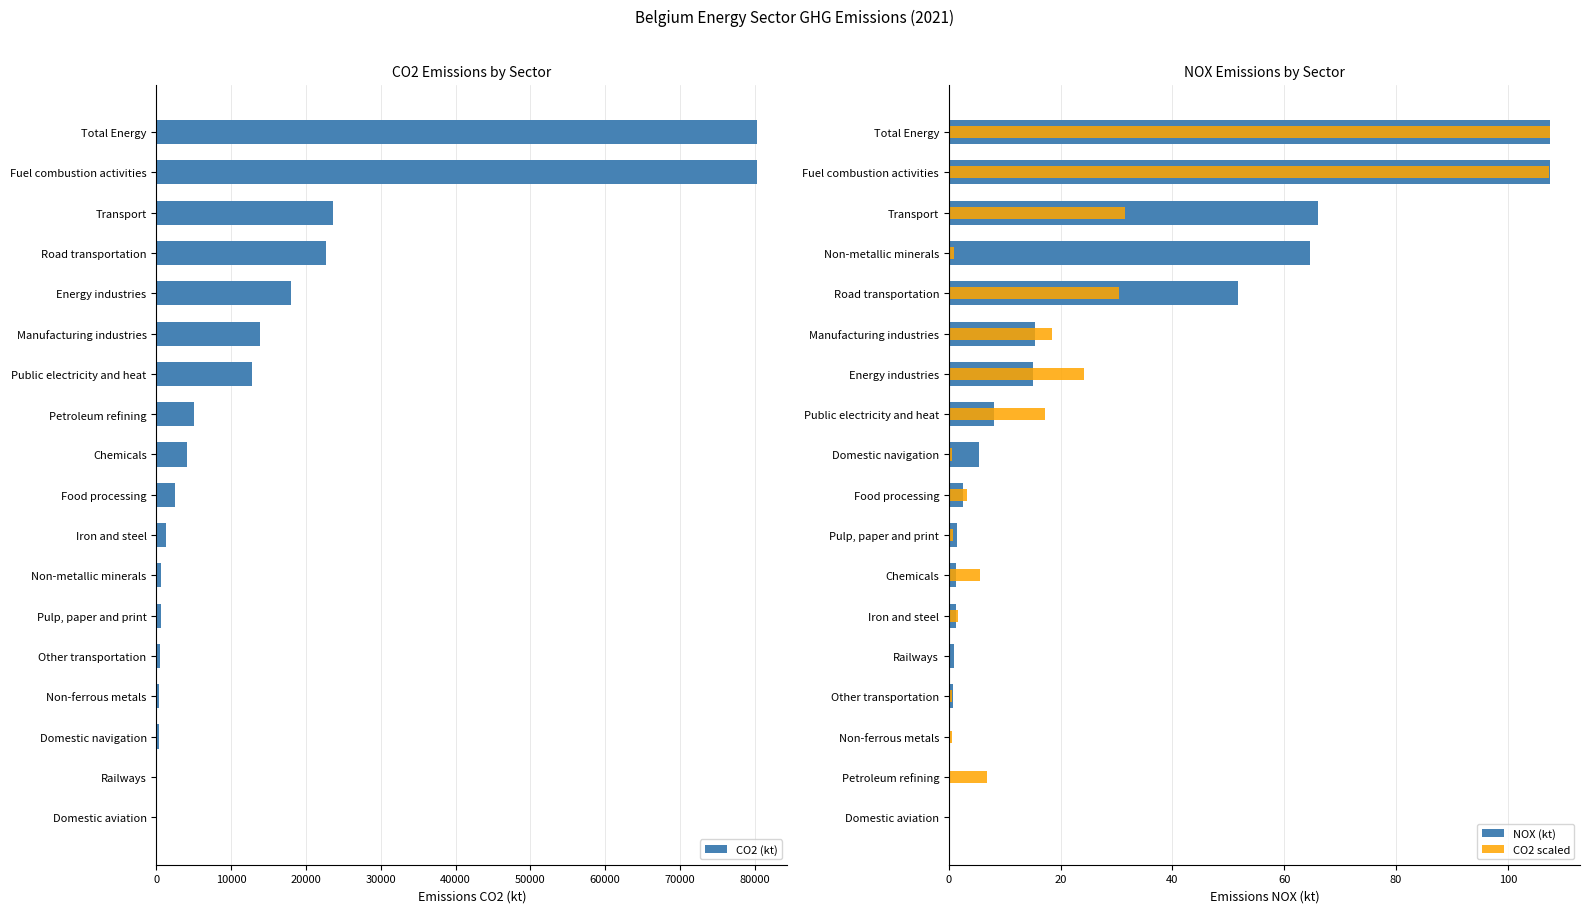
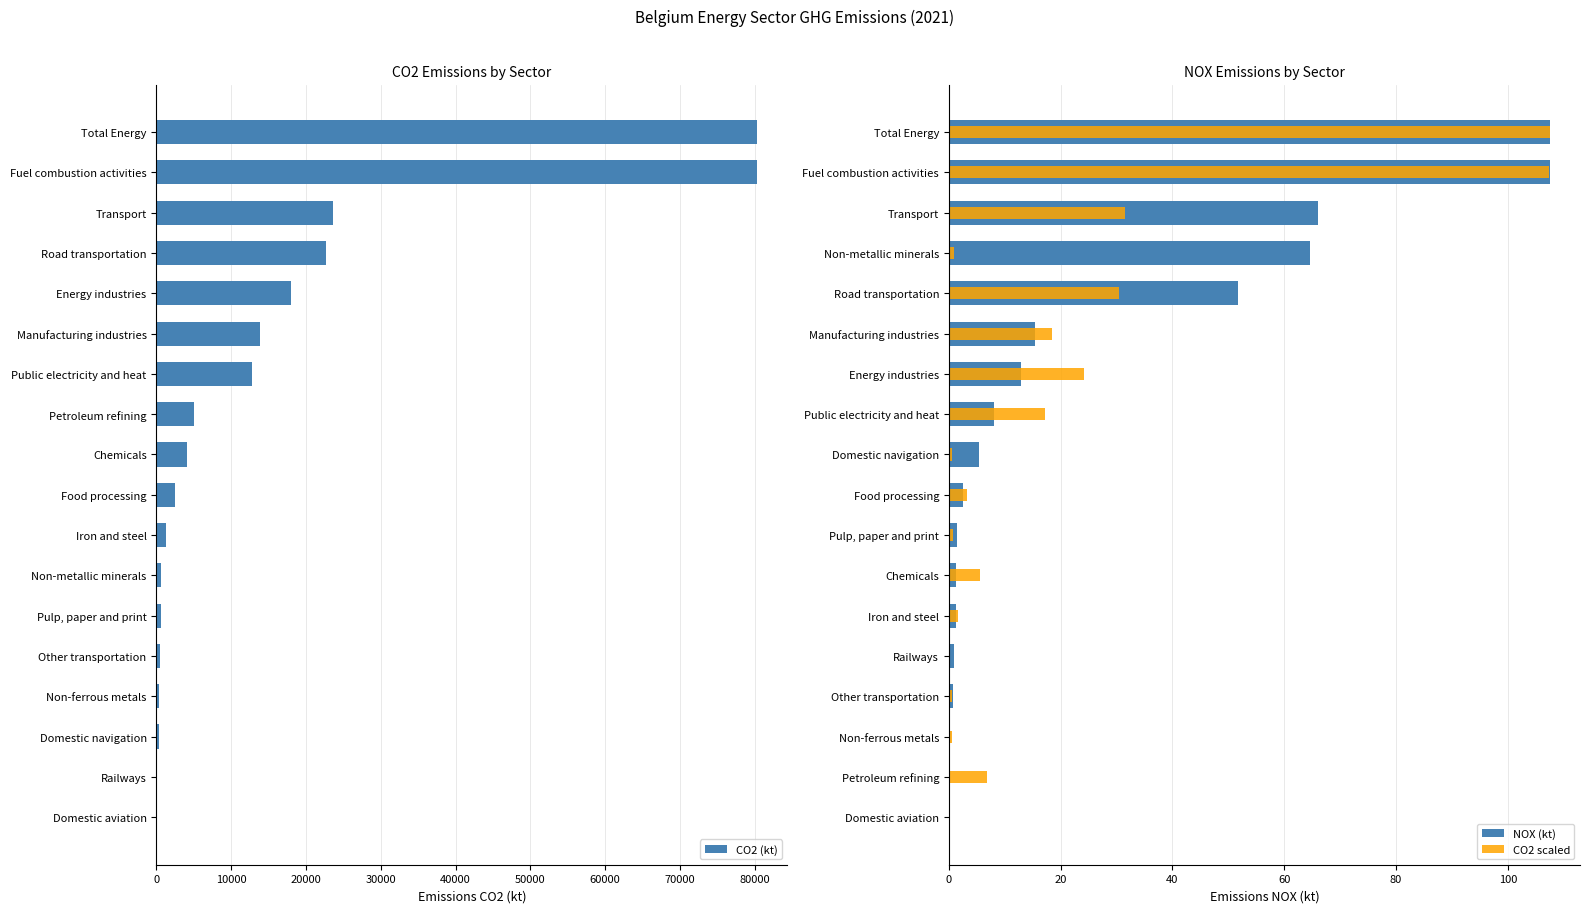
  {
    "CO2 Emissions by Sector": {
      "Total Energy": 80000,
      "Fuel combustion activities": 80000,
      "Transport": 24000,
      "Road transportation": 23000,
      "Energy industries": 18000,
      "Manufacturing industries": 14000,
      "Public electricity and heat": 13000,
      "Petroleum refining": 5000,
      "Chemicals": 4000,
      "Food processing": 2000,
      "Iron and steel": 1000,
      "Non-metallic minerals": 1000,
      "Pulp, paper and print": 1000,
      "Other transportation": 0,
      "Non-ferrous metals": 0,
      "Domestic navigation": 0
    },
    "NOX Emissions by Sector": {
      "NOX (kt)": {
        "Total Energy": 108,
        "Fuel combustion activities": 107,
        "Transport": 66,
        "Non-metallic minerals": 65,
        "Road transportation": 52,
-       "Energy industries": 15,
+       "Energy industries": 13,
        "Domestic navigation": 5,
        "Pulp, paper and print": 1,
        "Railways": 1,
        "Other transportation": 1
      },
      "CO2 scaled": {
        "Total Energy": 108,
        "Fuel combustion activities": 107,
        "Manufacturing industries": 19,
        "Energy industries": 24,
        "Public electricity and heat": 17,
        "Food processing": 3,
        "Chemicals": 6,
        "Iron and steel": 2,
        "Other transportation": 1,
        "Non-ferrous metals": 1,
        "Petroleum refining": 7
      }
    }
  }
